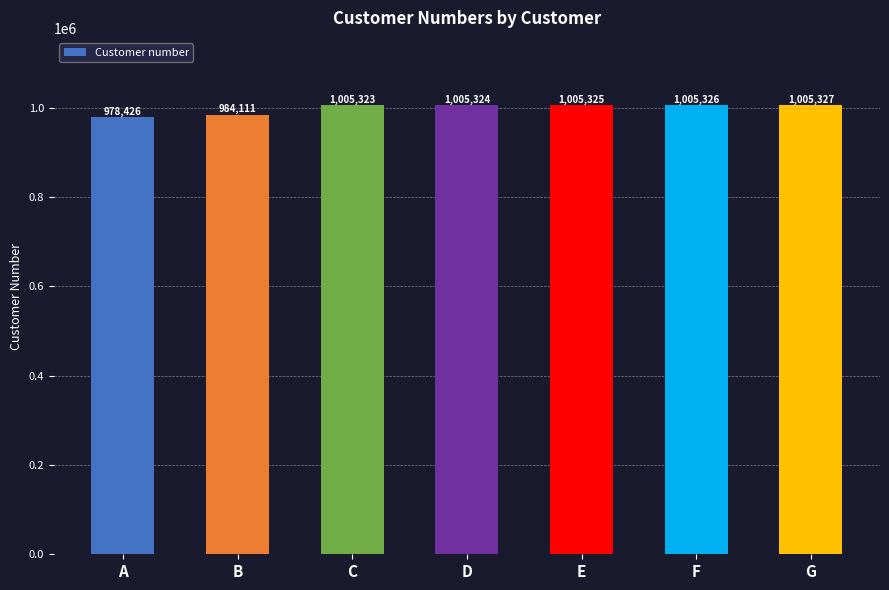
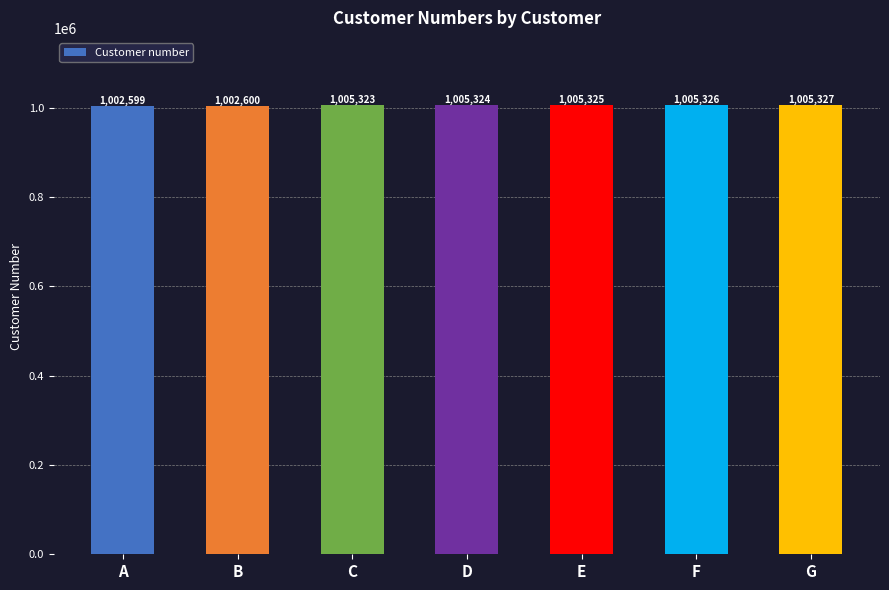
  {
-   "A": "978,426",
-   "B": "984,111",
+   "A": "1,002,599",
+   "B": "1,002,600",
    "C": "1,005,323",
    "D": "1,005,324",
    "E": "1,005,325",
    "F": "1,005,326",
    "G": "1,005,327"
  }
